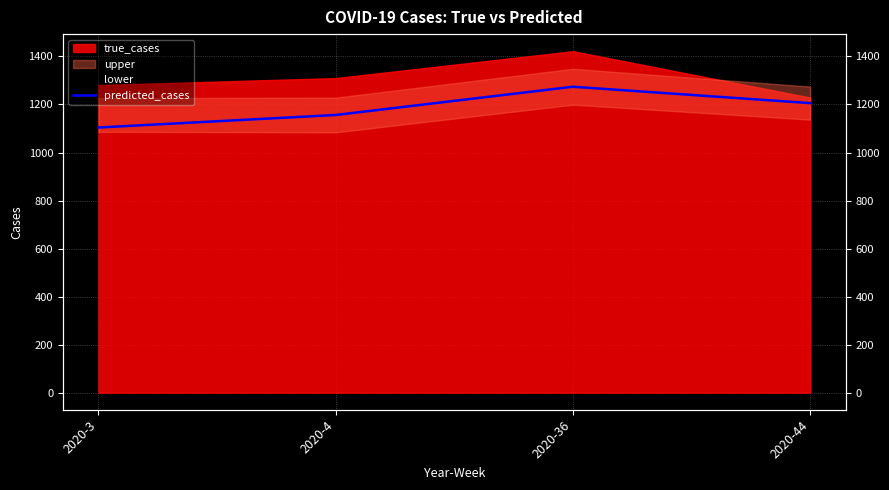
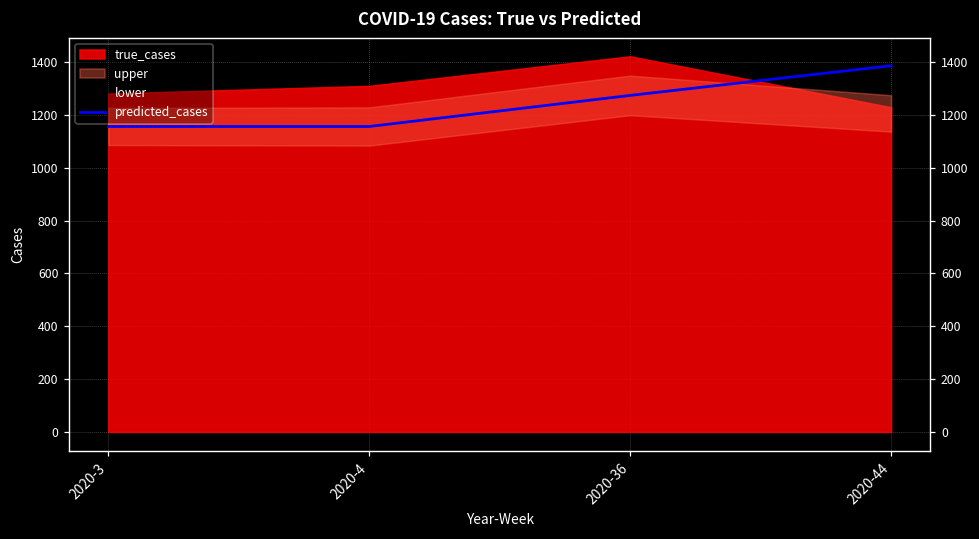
  {
    "predicted_cases": {
-     "2020-3": 1100,
+     "2020-3": 1160,
      "2020-4": 1160,
      "2020-36": 1270,
-     "2020-44": 1210
+     "2020-44": 1390
    },
    "true_cases": {
      "2020-4": 1310,
      "2020-36": 1420,
      "2020-44": 1230
    }
  }
